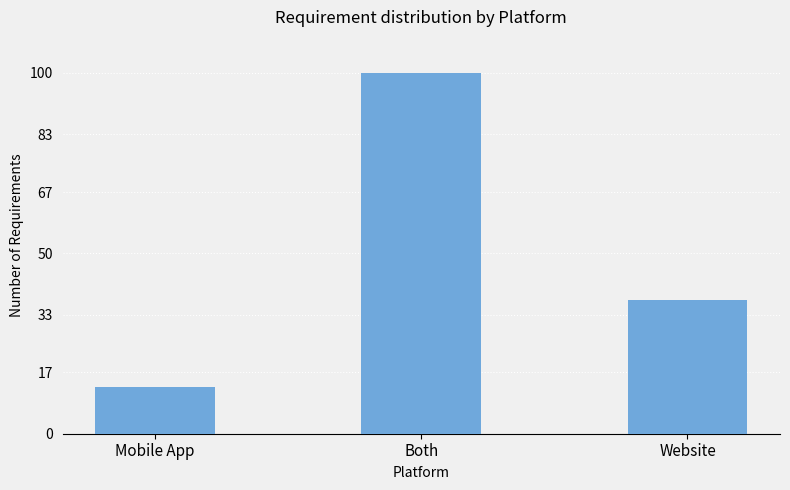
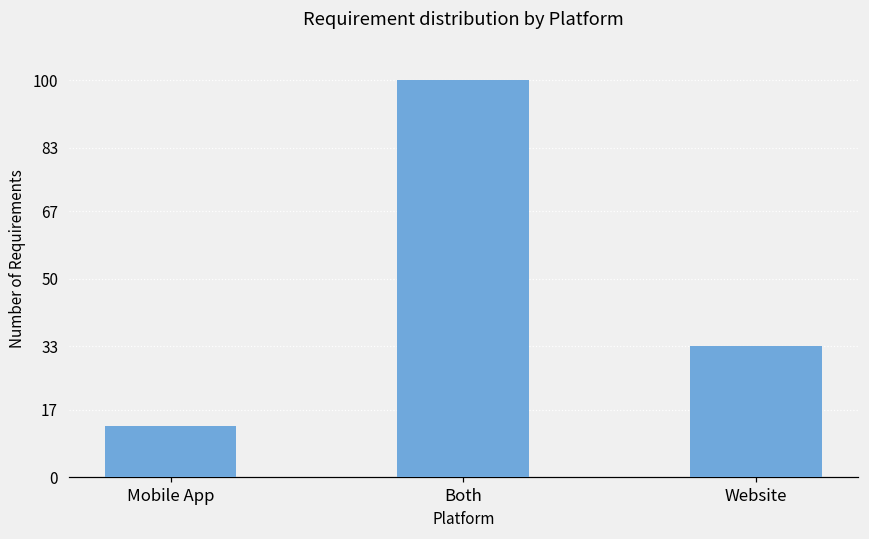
  {
    "Mobile App": 13,
    "Both": 100,
-   "Website": 37
+   "Website": 33
  }
